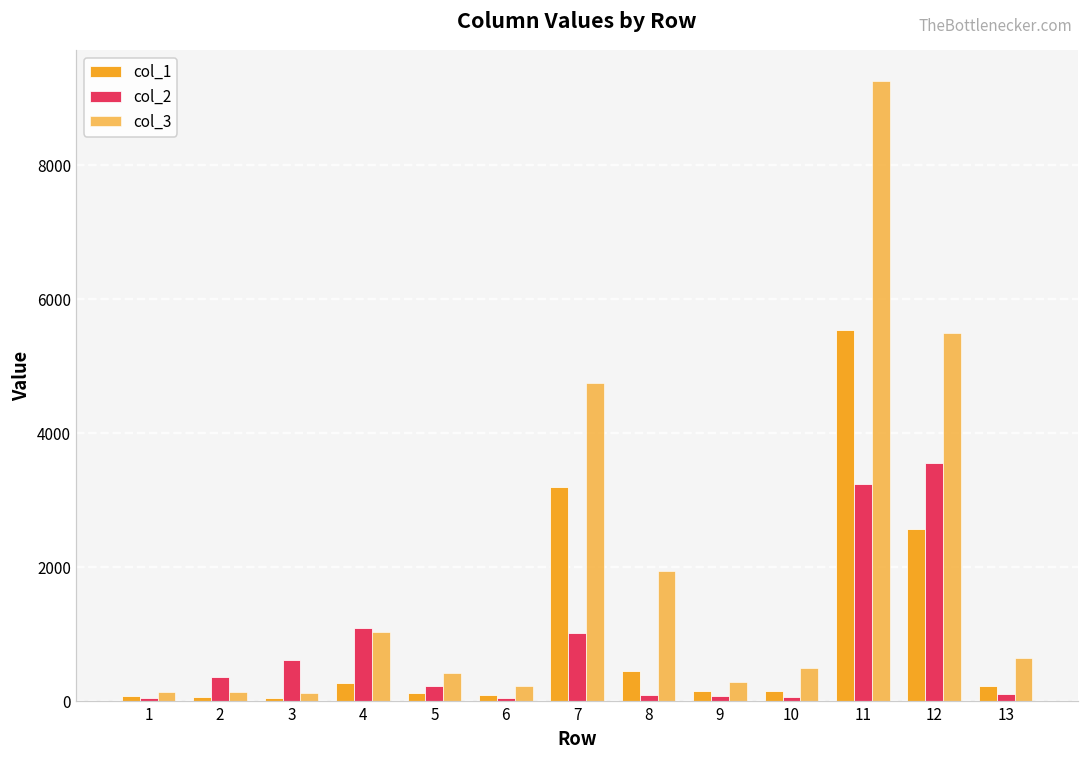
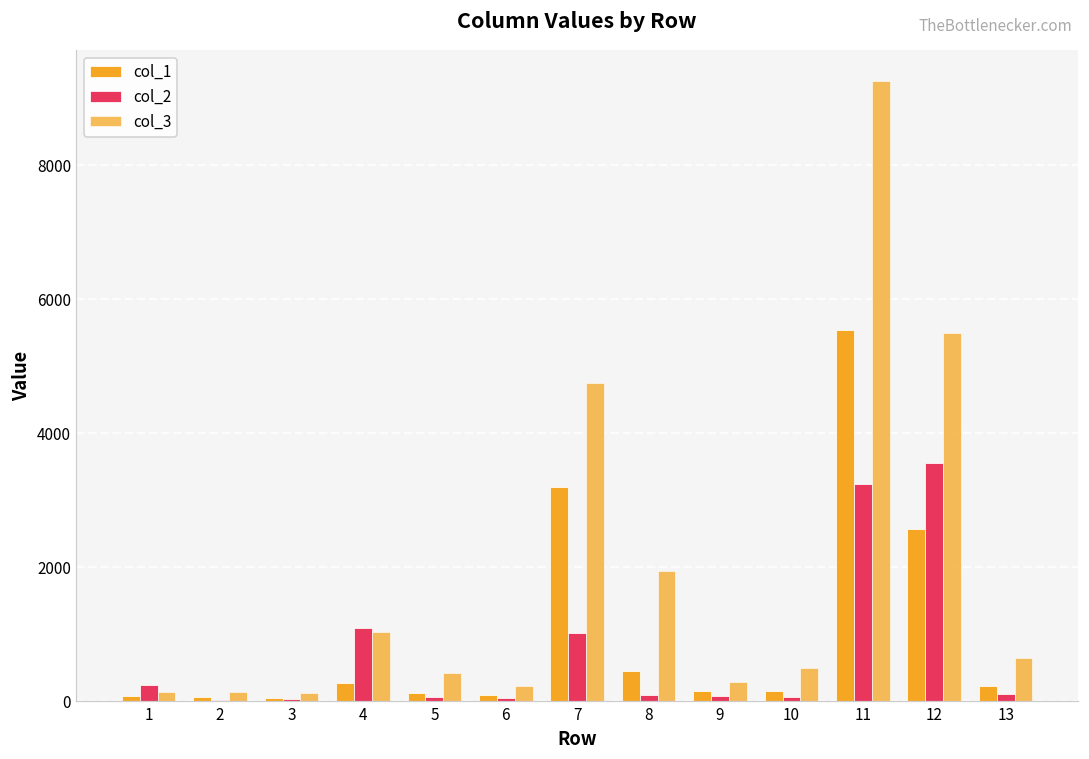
  {
    "col_2": {
-     "1": 0,
-     "2": 400,
-     "3": 600,
+     "1": 300,
+     "2": 0,
+     "3": 0,
      "4": 1100,
-     "5": 200,
+     "5": 100,
      "6": 100,
      "7": 1000,
      "8": 100,
      "9": 100,
      "10": 100,
      "11": 3200,
      "12": 3600,
      "13": 100
    }
  }
